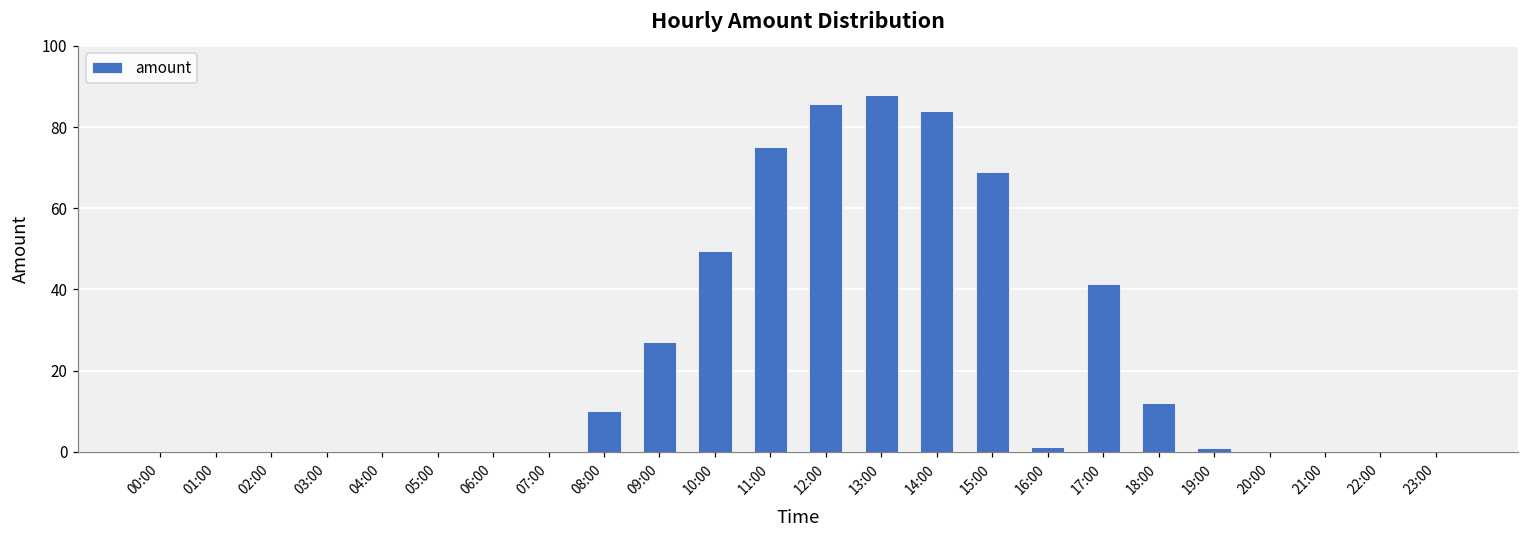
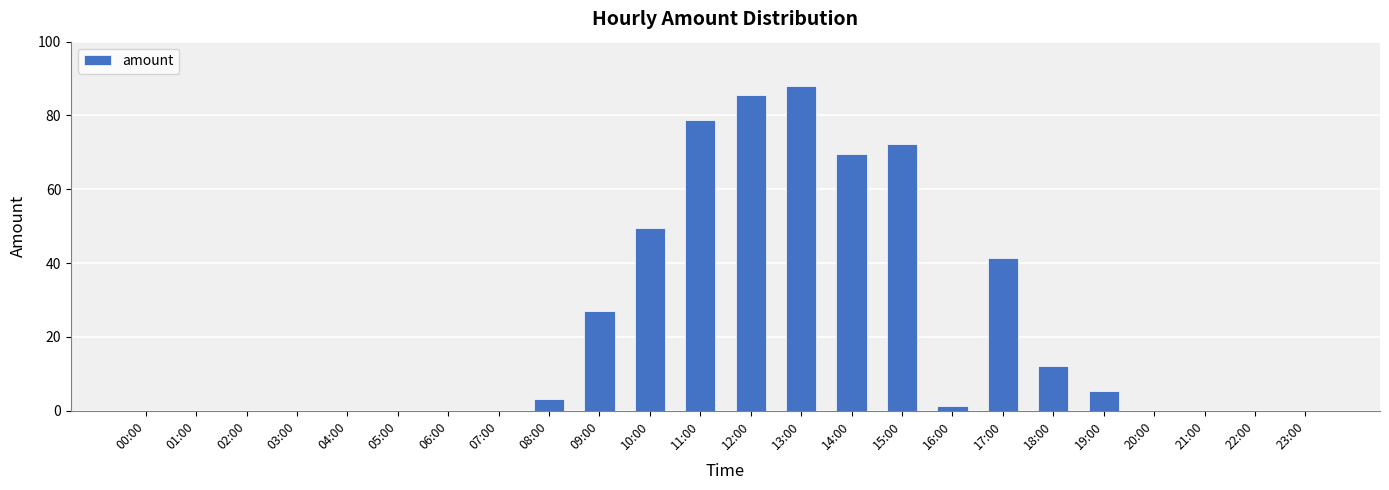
  {
    "00:00": 0,
    "01:00": 0,
    "02:00": 0,
    "03:00": 0,
    "04:00": 0,
    "05:00": 0,
    "06:00": 0,
    "07:00": 0,
-   "08:00": 10,
+   "08:00": 3,
    "09:00": 27,
    "10:00": 50,
-   "11:00": 75,
+   "11:00": 79,
    "12:00": 86,
    "13:00": 88,
-   "14:00": 84,
-   "15:00": 69,
+   "14:00": 70,
+   "15:00": 72,
    "16:00": 1,
    "17:00": 41,
    "18:00": 12,
-   "19:00": 1,
+   "19:00": 5,
    "20:00": 0,
    "21:00": 0,
    "22:00": 0,
    "23:00": 0
  }
